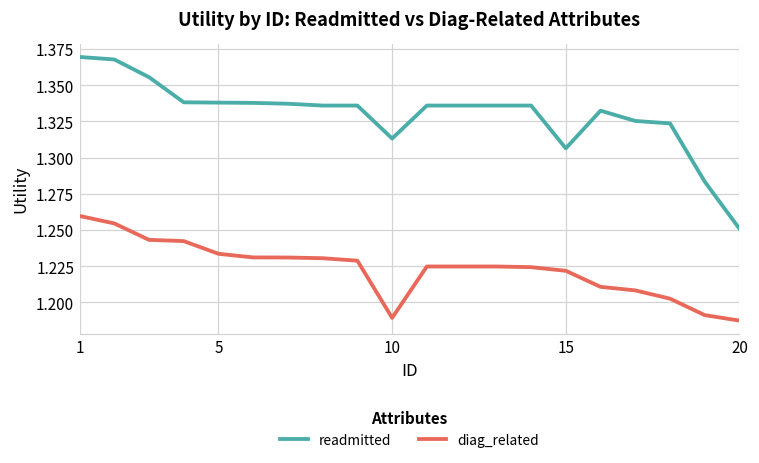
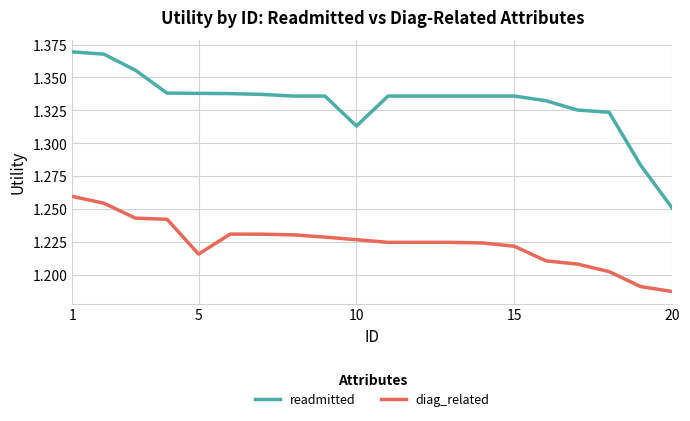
  {
    "readmitted": {
      "1": 1.369,
      "5": 1.338,
      "10": 1.313,
-     "15": 1.306,
+     "15": 1.336,
      "20": 1.251
    },
    "diag_related": {
      "1": 1.260,
-     "5": 1.234,
-     "10": 1.189,
+     "5": 1.216,
+     "10": 1.227,
      "15": 1.222,
      "20": 1.187
    }
  }
